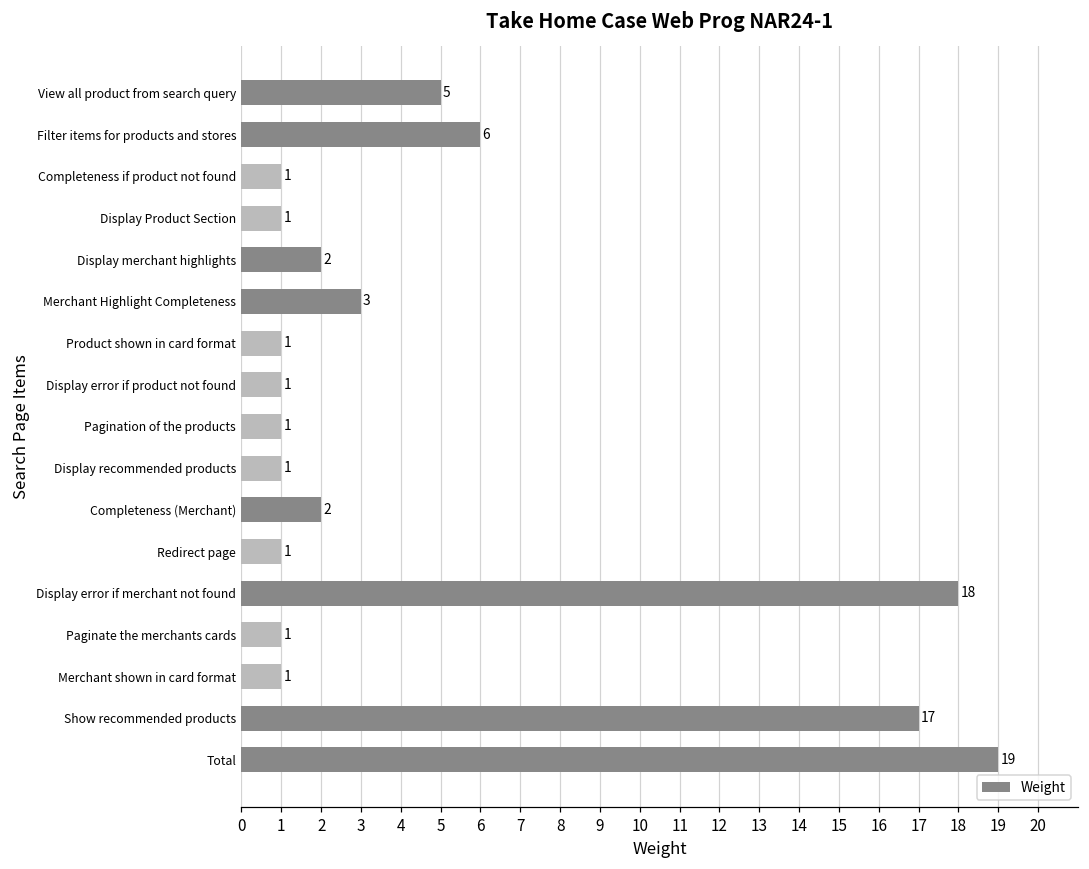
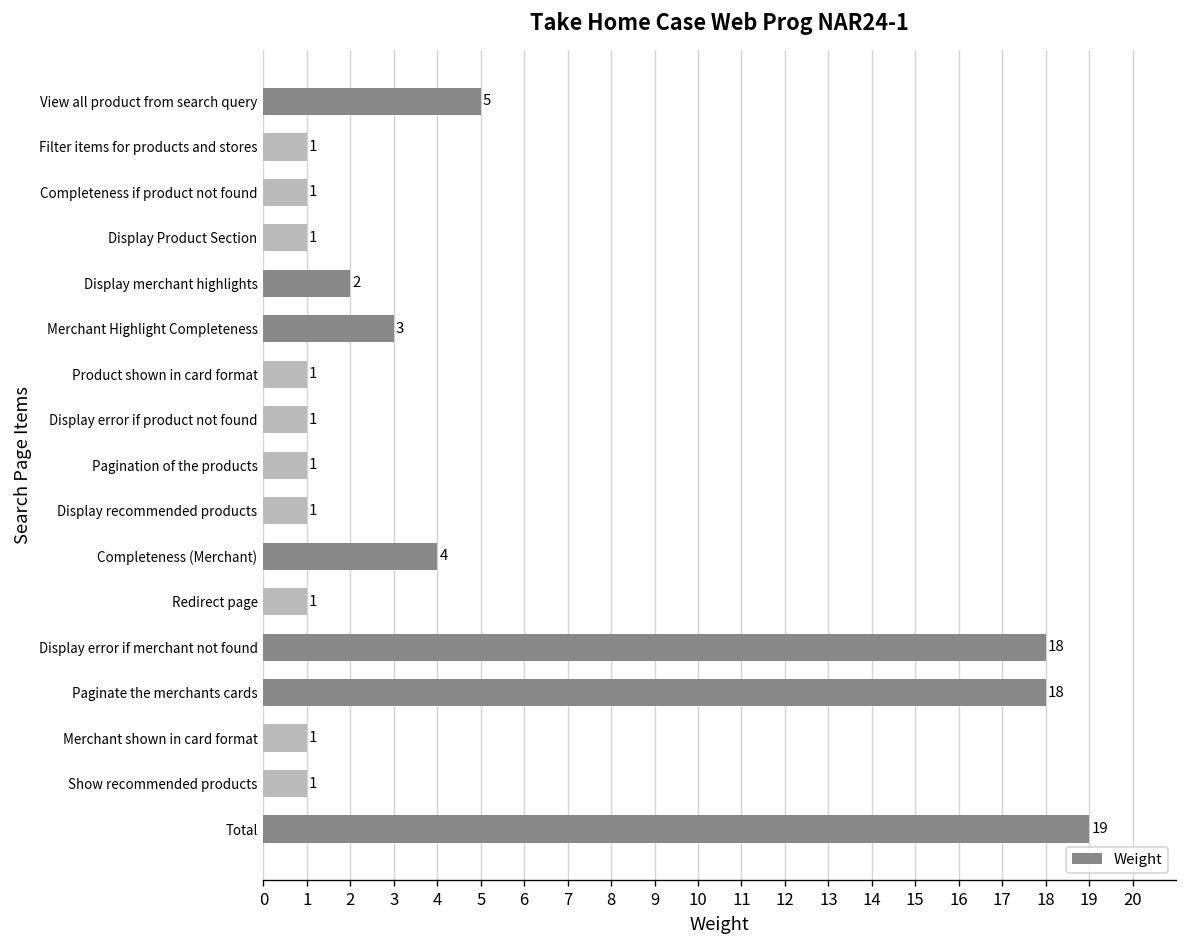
  {
    "View all product from search query": 5,
-   "Filter items for products and stores": 6,
+   "Filter items for products and stores": 1,
    "Completeness if product not found": 1,
    "Display Product Section": 1,
    "Display merchant highlights": 2,
    "Merchant Highlight Completeness": 3,
    "Product shown in card format": 1,
    "Display error if product not found": 1,
    "Pagination of the products": 1,
    "Display recommended products": 1,
-   "Completeness (Merchant)": 2,
+   "Completeness (Merchant)": 4,
    "Redirect page": 1,
    "Display error if merchant not found": 18,
-   "Paginate the merchants cards": 1,
+   "Paginate the merchants cards": 18,
    "Merchant shown in card format": 1,
-   "Show recommended products": 17,
+   "Show recommended products": 1,
    "Total": 19
  }
